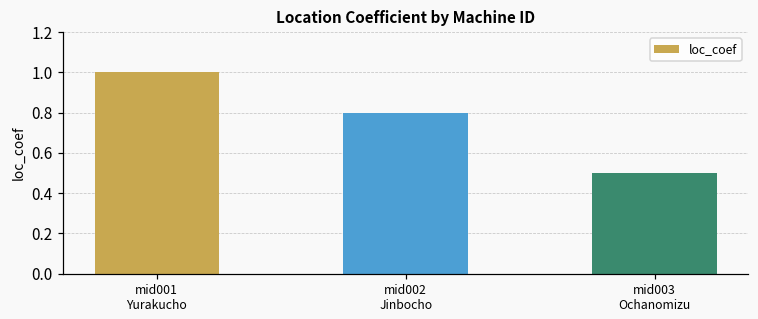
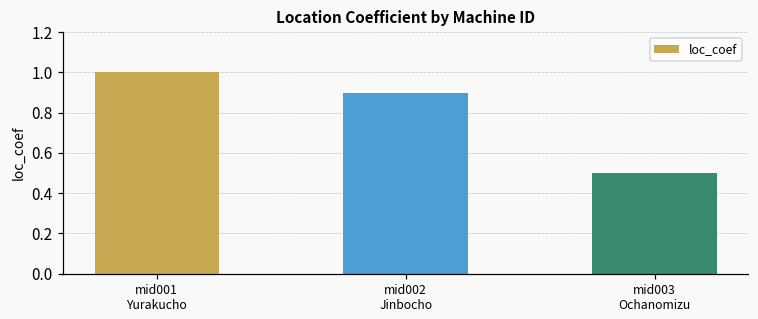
  {
    "mid001 Yurakucho": 1.0,
-   "mid002 Jinbocho": 0.8,
+   "mid002 Jinbocho": 0.9,
    "mid003 Ochanomizu": 0.5
  }
